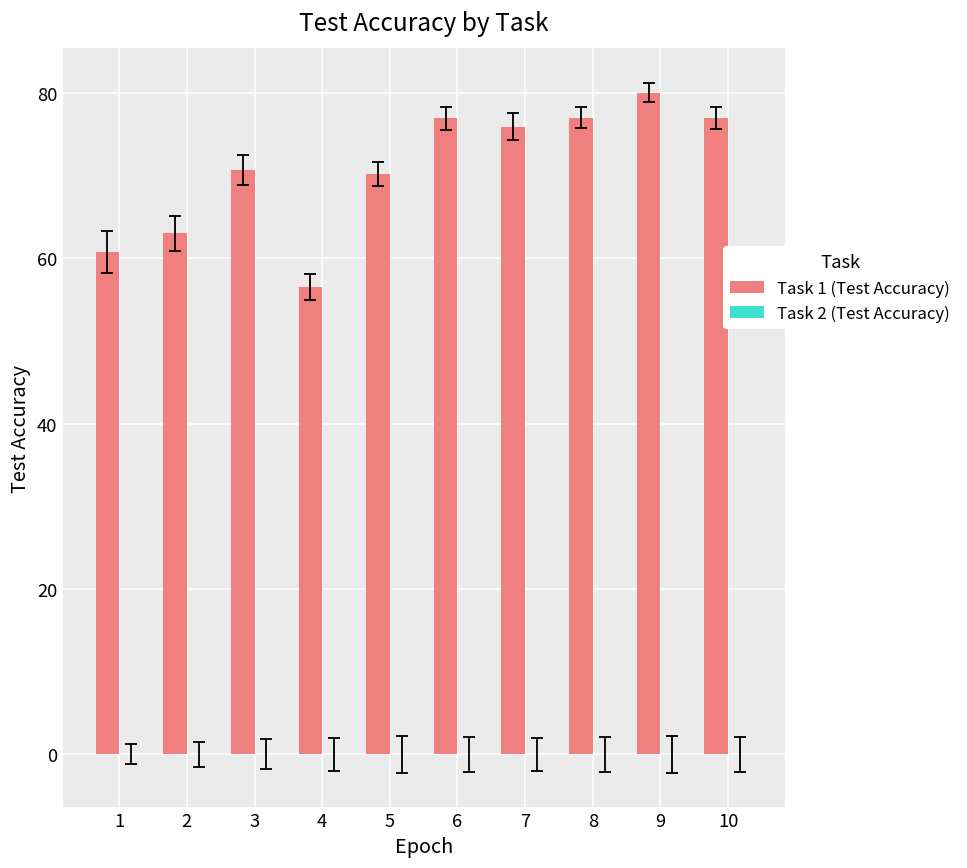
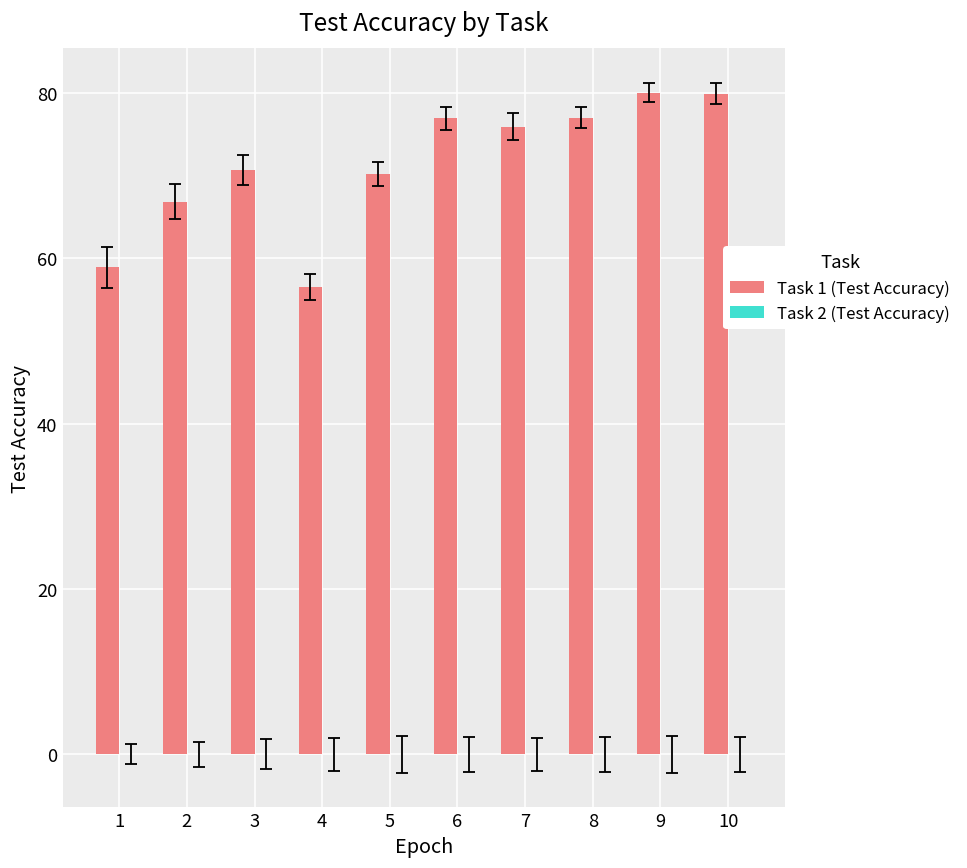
  {
    "Task 1 (Test Accuracy)": {
-     "1": 61,
-     "2": 63,
+     "1": 59,
+     "2": 67,
      "3": 71,
      "4": 57,
      "5": 70,
      "6": 77,
      "7": 76,
      "8": 77,
      "9": 80,
-     "10": 77
+     "10": 80
    },
    "Task 2 (Test Accuracy)": {
      "1": 0,
      "2": 0,
      "3": 0,
      "4": 0,
      "5": 0,
      "6": 0,
      "7": 0,
      "8": 0,
      "9": 0,
      "10": 0
    }
  }
